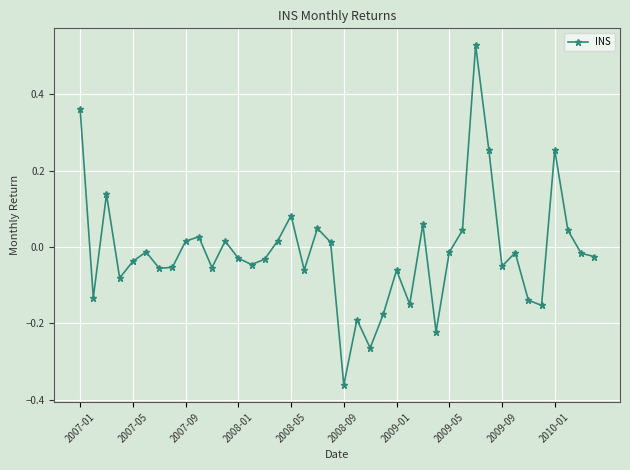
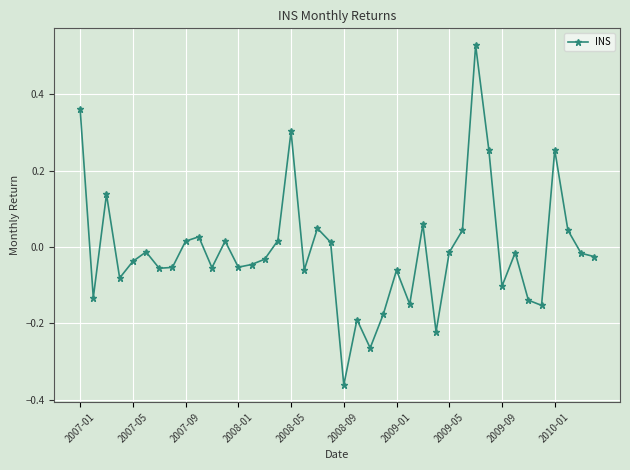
  {
    "2007-01": 0.36,
    "2007-05": -0.04,
    "2007-09": 0.01,
-   "2008-01": -0.03,
-   "2008-05": 0.08,
+   "2008-01": -0.05,
+   "2008-05": 0.30,
    "2008-09": -0.36,
    "2009-01": -0.06,
    "2009-05": -0.01,
-   "2009-09": -0.05,
+   "2009-09": -0.10,
    "2010-01": 0.25
  }
